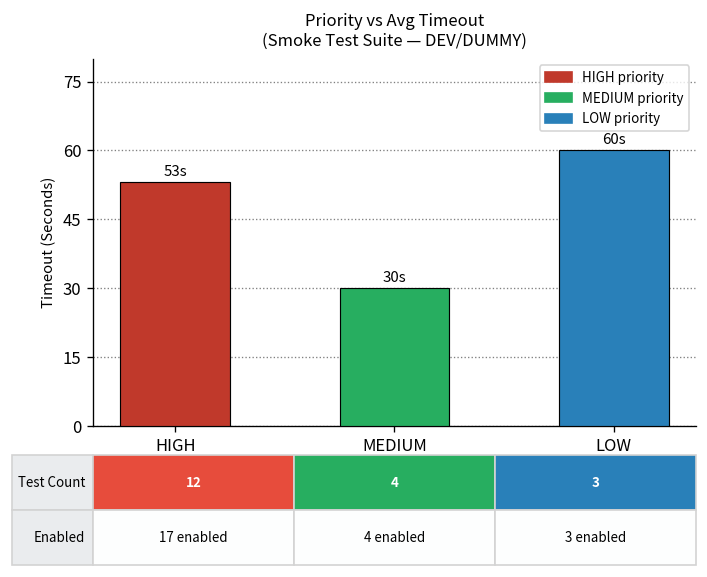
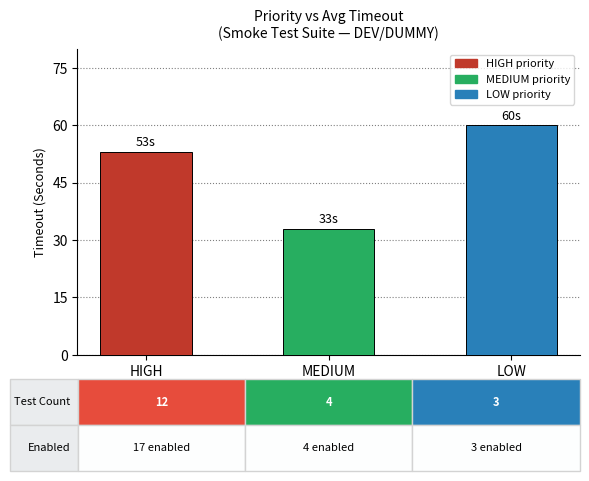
  {
    "HIGH": "53s",
-   "MEDIUM": "30s",
+   "MEDIUM": "33s",
    "LOW": "60s"
  }
